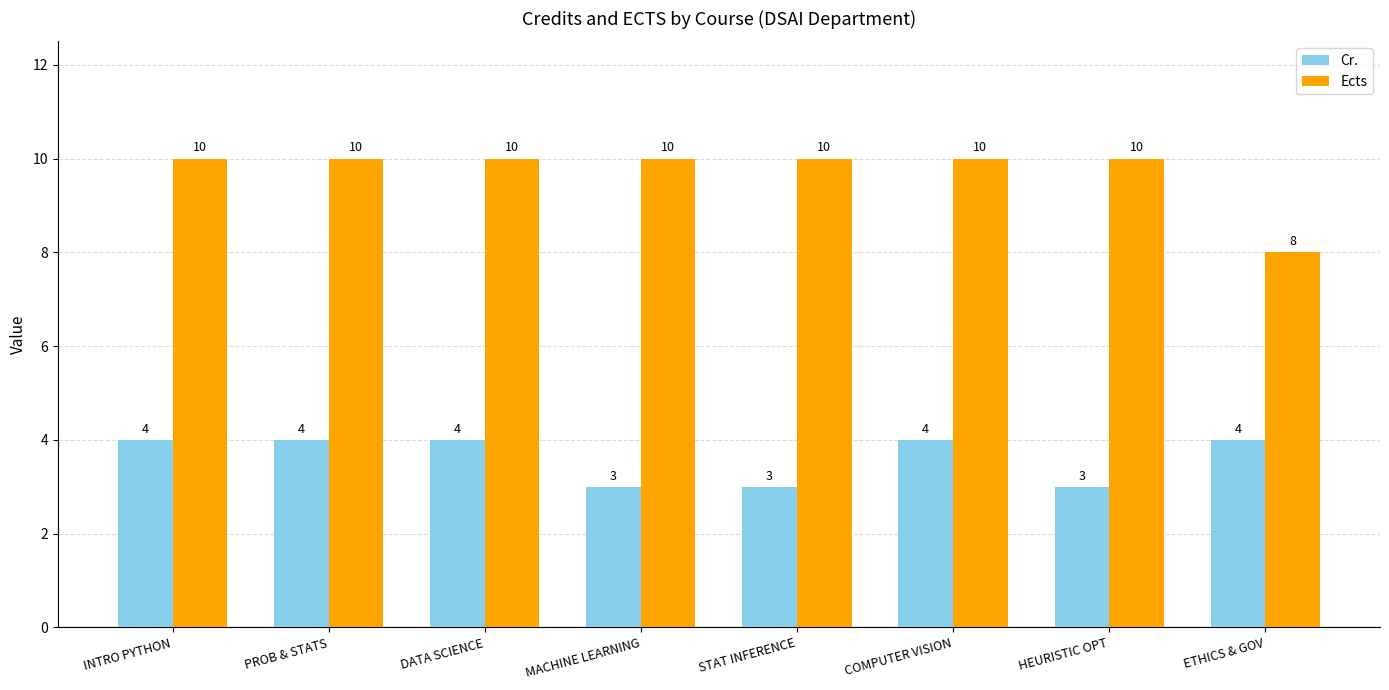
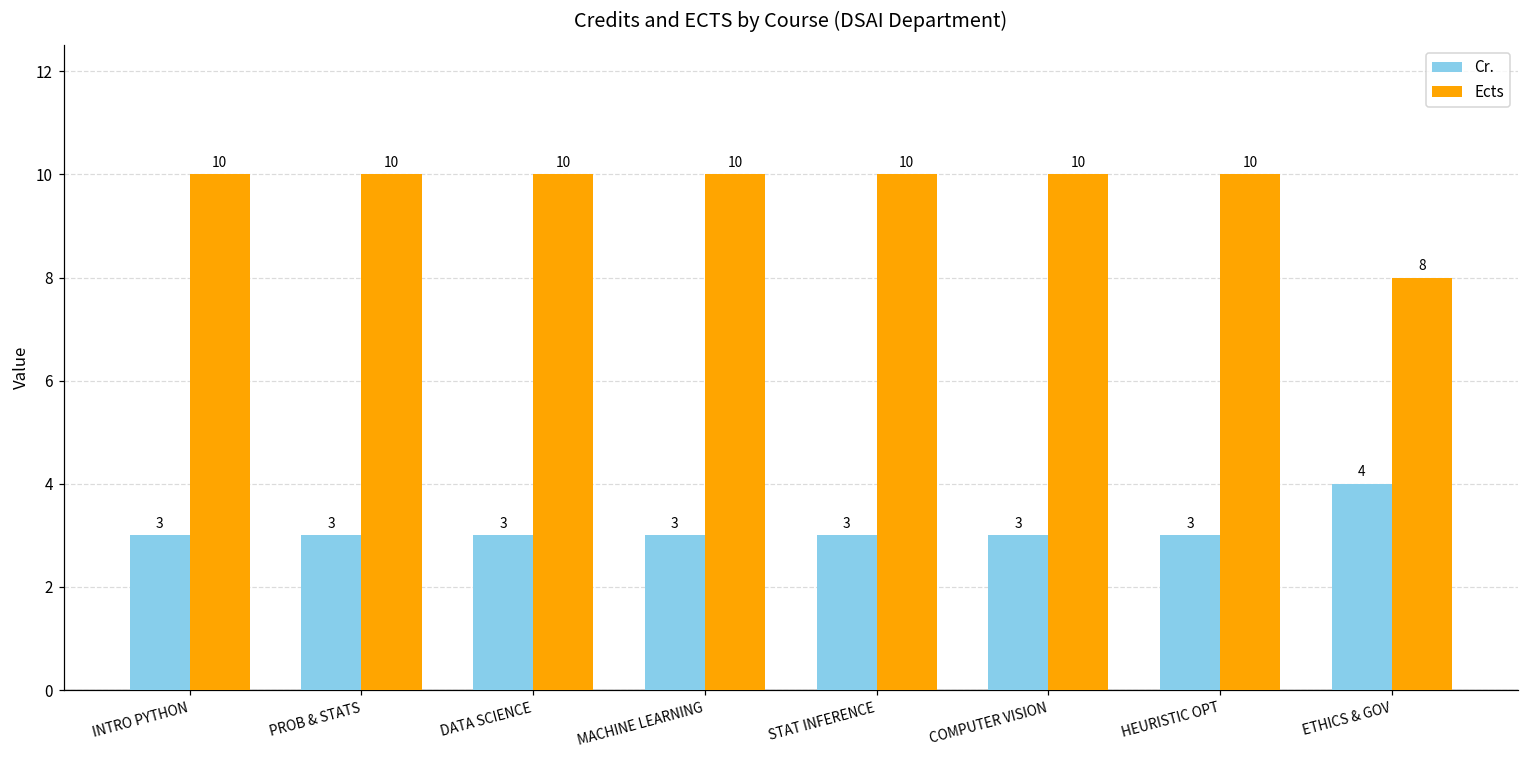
  {
    "Cr.": {
-     "INTRO PYTHON": 4,
-     "PROB & STATS": 4,
-     "DATA SCIENCE": 4,
+     "INTRO PYTHON": 3,
+     "PROB & STATS": 3,
+     "DATA SCIENCE": 3,
      "MACHINE LEARNING": 3,
      "STAT INFERENCE": 3,
-     "COMPUTER VISION": 4,
+     "COMPUTER VISION": 3,
      "HEURISTIC OPT": 3,
      "ETHICS & GOV": 4
    },
    "Ects": {
      "INTRO PYTHON": 10,
      "PROB & STATS": 10,
      "DATA SCIENCE": 10,
      "MACHINE LEARNING": 10,
      "STAT INFERENCE": 10,
      "COMPUTER VISION": 10,
      "HEURISTIC OPT": 10,
      "ETHICS & GOV": 8
    }
  }
